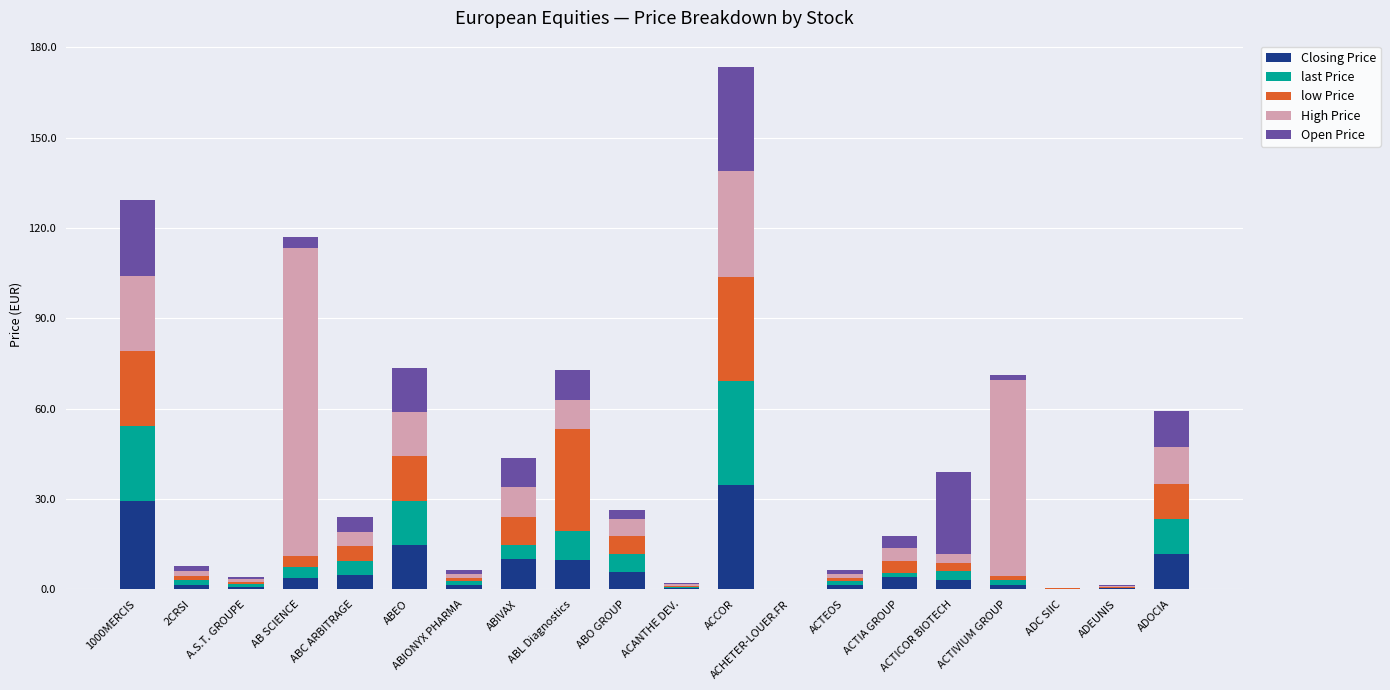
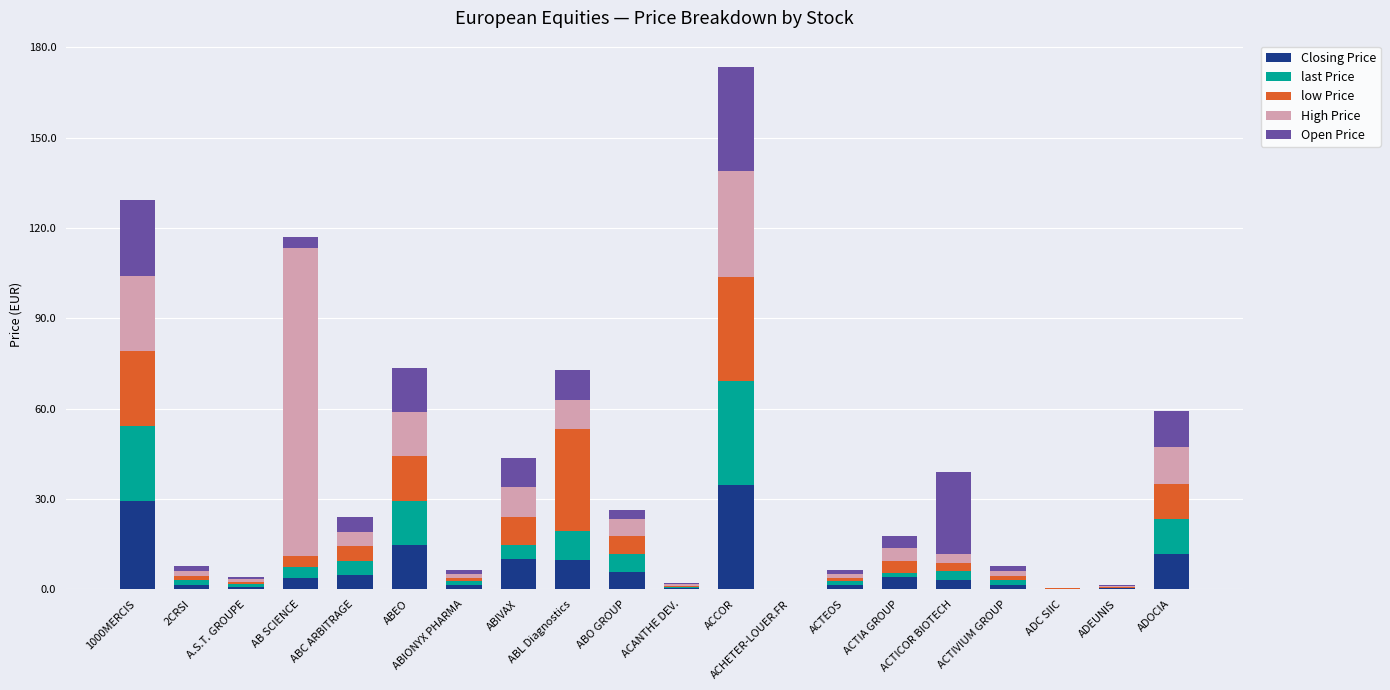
  {
    "Closing Price": {
      "1000MERCIS": 29,
      "2CRSI": 2,
      "AB SCIENCE": 4,
      "ABC ARBITRAGE": 5,
      "ABEO": 15,
      "ABIONYX PHARMA": 1,
      "ABIVAX": 10,
      "ABL Diagnostics": 10,
      "ABO GROUP": 6,
      "ACCOR": 35,
      "ACTEOS": 1,
      "ACTIA GROUP": 4,
      "ACTICOR BIOTECH": 3,
      "ACTIVIUM GROUP": 2,
      "ADOCIA": 12
    },
    "last Price": {
      "1000MERCIS": 25,
      "2CRSI": 2,
      "AB SCIENCE": 4,
      "ABC ARBITRAGE": 5,
      "ABEO": 15,
      "ABIONYX PHARMA": 1,
      "ABIVAX": 5,
      "ABL Diagnostics": 10,
      "ABO GROUP": 6,
      "ACCOR": 35,
      "ACTEOS": 1,
      "ACTIA GROUP": 1,
      "ACTICOR BIOTECH": 3,
      "ACTIVIUM GROUP": 2,
      "ADOCIA": 12
    },
    "low Price": {
      "1000MERCIS": 25,
      "2CRSI": 1,
      "AB SCIENCE": 4,
      "ABC ARBITRAGE": 5,
      "ABEO": 15,
      "ABIONYX PHARMA": 1,
      "ABIVAX": 9,
      "ABL Diagnostics": 34,
      "ABO GROUP": 6,
      "ACCOR": 35,
      "ACTEOS": 1,
      "ACTIA GROUP": 4,
      "ACTICOR BIOTECH": 3,
      "ACTIVIUM GROUP": 2,
      "ADOCIA": 12
    },
    "High Price": {
      "1000MERCIS": 25,
      "2CRSI": 2,
      "A.S.T. GROUPE": 1,
      "AB SCIENCE": 103,
      "ABC ARBITRAGE": 5,
      "ABEO": 15,
      "ABIONYX PHARMA": 1,
      "ABIVAX": 10,
      "ABL Diagnostics": 10,
      "ABO GROUP": 6,
      "ACCOR": 35,
      "ACTEOS": 1,
      "ACTIA GROUP": 4,
      "ACTICOR BIOTECH": 3,
-     "ACTIVIUM GROUP": 65,
+     "ACTIVIUM GROUP": 2,
      "ADOCIA": 12
    },
    "Open Price": {
      "1000MERCIS": 25,
      "2CRSI": 1,
      "A.S.T. GROUPE": 1,
      "AB SCIENCE": 4,
      "ABC ARBITRAGE": 5,
      "ABEO": 15,
      "ABIONYX PHARMA": 1,
      "ABIVAX": 10,
      "ABL Diagnostics": 10,
      "ABO GROUP": 3,
      "ACCOR": 35,
      "ACTEOS": 1,
      "ACTIA GROUP": 4,
      "ACTICOR BIOTECH": 27,
      "ACTIVIUM GROUP": 2,
      "ADOCIA": 12
    }
  }
